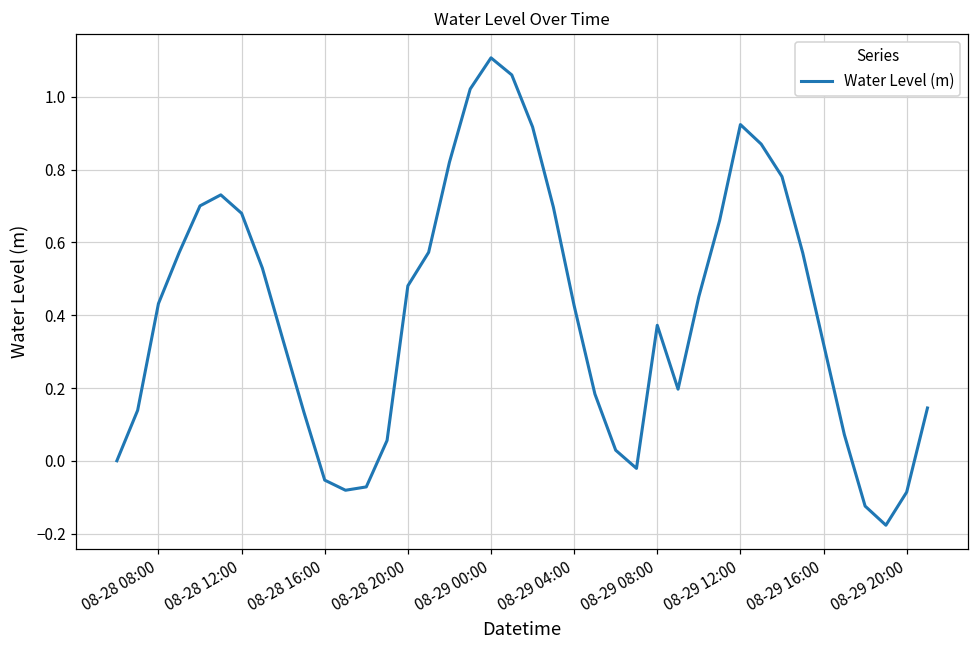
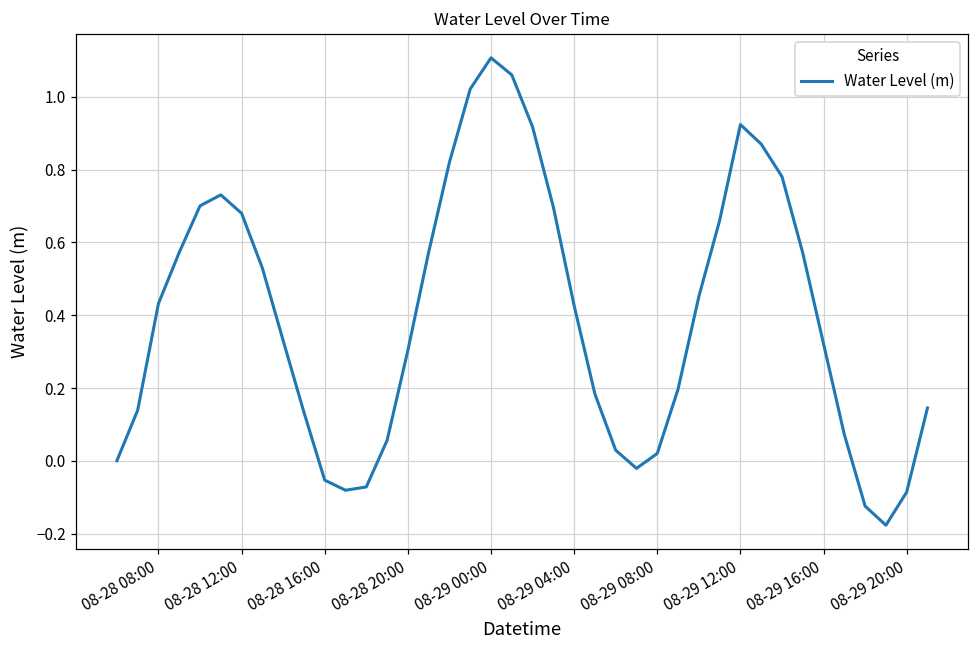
  {
    "08-28 08:00": 0.43,
    "08-28 12:00": 0.68,
    "08-28 16:00": -0.05,
-   "08-28 20:00": 0.48,
+   "08-28 20:00": 0.30,
    "08-29 00:00": 1.11,
    "08-29 04:00": 0.43,
-   "08-29 08:00": 0.37,
+   "08-29 08:00": 0.02,
    "08-29 12:00": 0.92,
    "08-29 16:00": 0.32,
    "08-29 20:00": -0.09
  }
